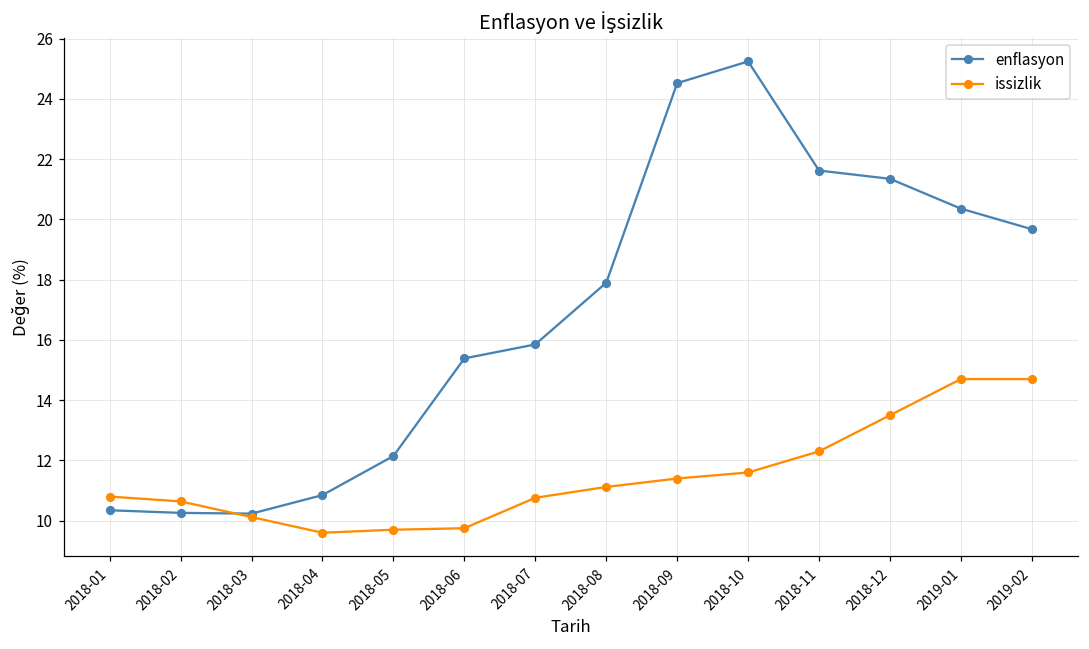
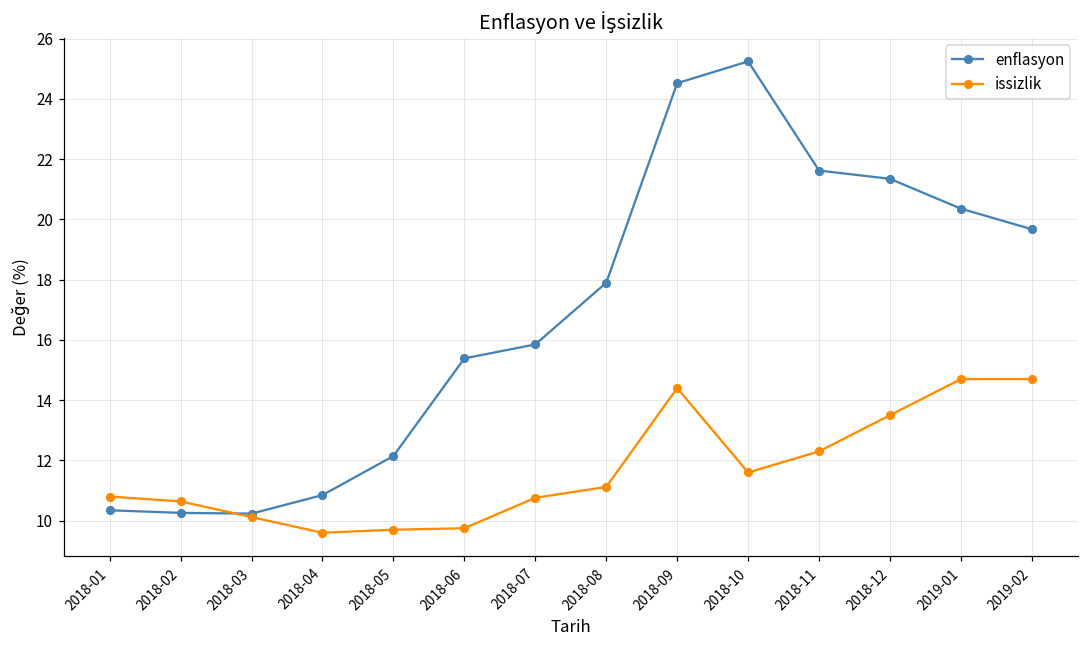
  {
    "enflasyon": {
      "2018-01": 10.3,
      "2018-02": 10.3,
      "2018-03": 10.2,
      "2018-04": 10.8,
      "2018-05": 12.1,
      "2018-06": 15.4,
      "2018-07": 15.8,
      "2018-08": 17.9,
      "2018-09": 24.5,
      "2018-10": 25.2,
      "2018-11": 21.6,
      "2018-12": 21.3,
      "2019-01": 20.4,
      "2019-02": 19.7
    },
    "issizlik": {
      "2018-01": 10.8,
      "2018-02": 10.6,
      "2018-03": 10.1,
      "2018-04": 9.6,
      "2018-05": 9.7,
      "2018-06": 9.8,
      "2018-07": 10.8,
      "2018-08": 11.1,
-     "2018-09": 11.4,
+     "2018-09": 14.4,
      "2018-10": 11.6,
      "2018-11": 12.3,
      "2018-12": 13.5,
      "2019-01": 14.7,
      "2019-02": 14.7
    }
  }
